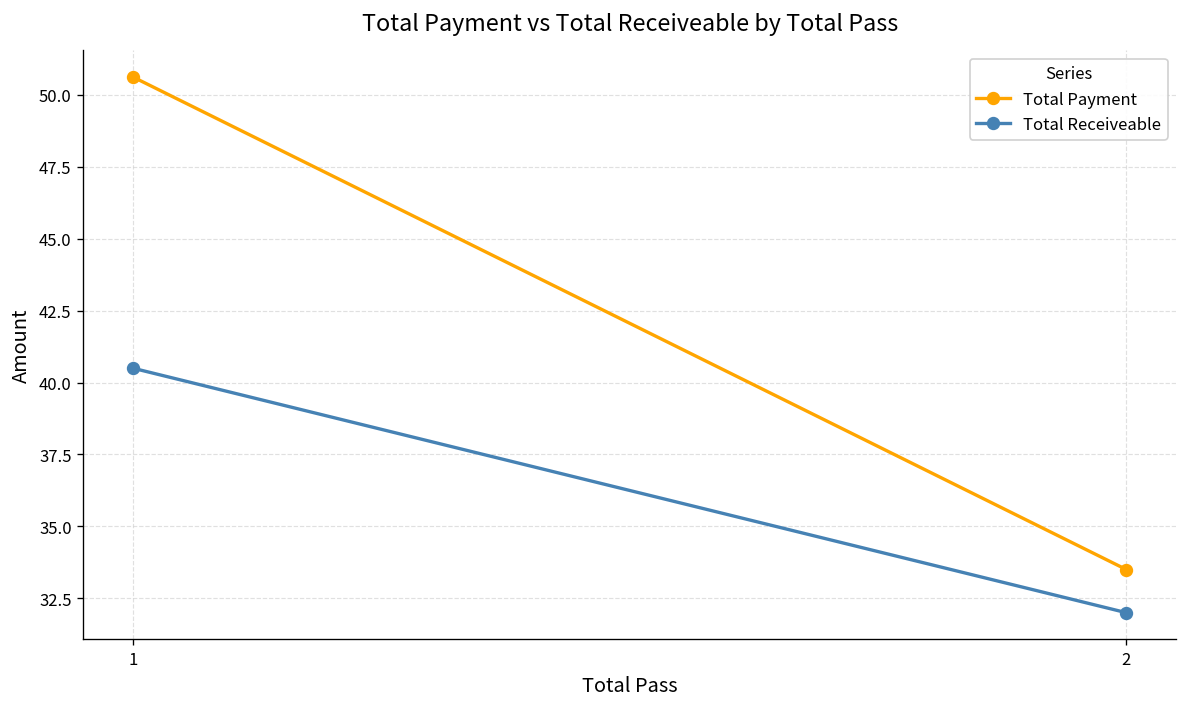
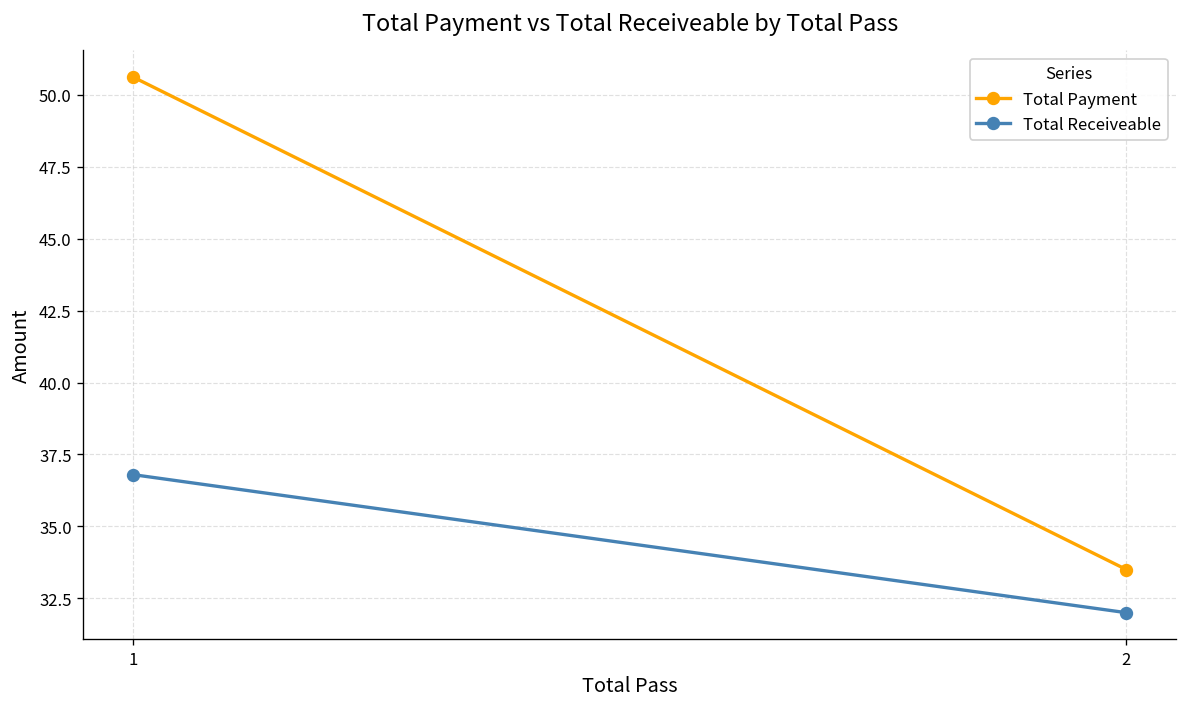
  {
    "Total Payment": {
      "1": 50.6,
      "2": 33.5
    },
    "Total Receiveable": {
-     "1": 40.5,
+     "1": 36.8,
      "2": 32.0
    }
  }
